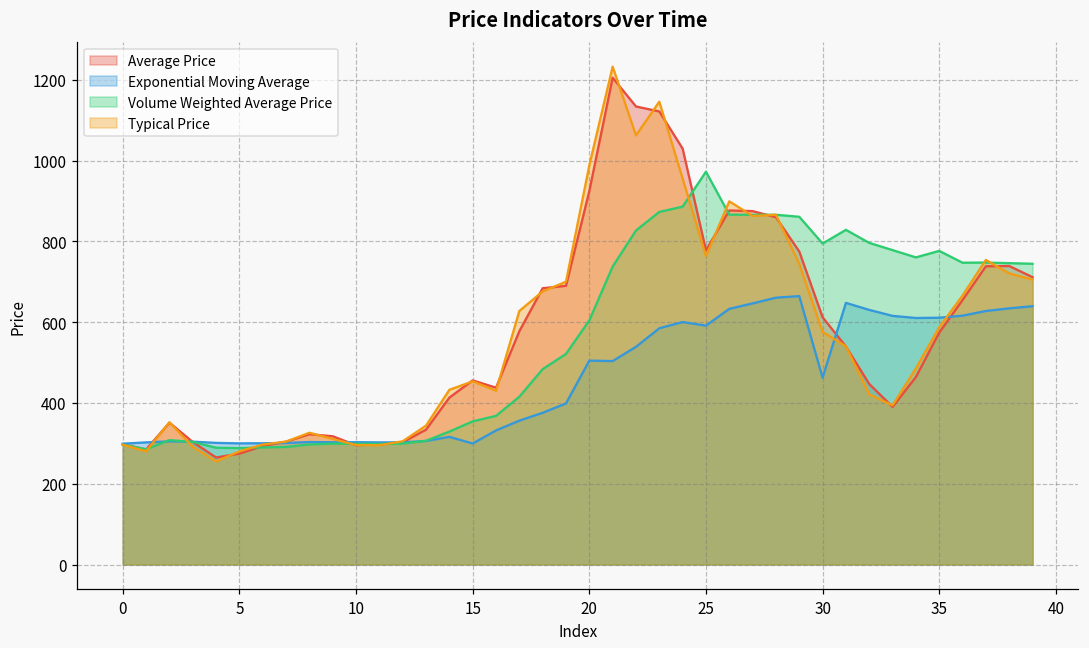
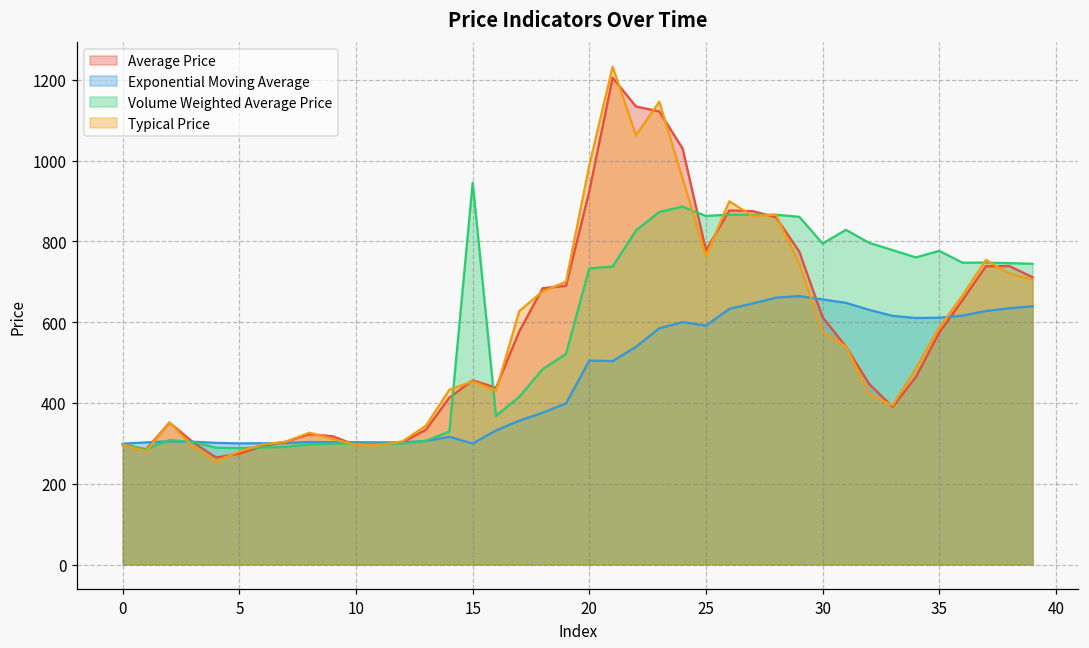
  {
    "Exponential Moving Average": {
      "5": 300,
      "15": 300,
      "20": 500,
      "25": 590,
-     "30": 460,
+     "30": 660,
      "35": 610
    },
    "Volume Weighted Average Price": {
      "5": 290,
-     "15": 350,
-     "20": 600,
-     "25": 970,
+     "15": 950,
+     "20": 730,
+     "25": 860,
      "30": 790,
      "35": 780
    }
  }
